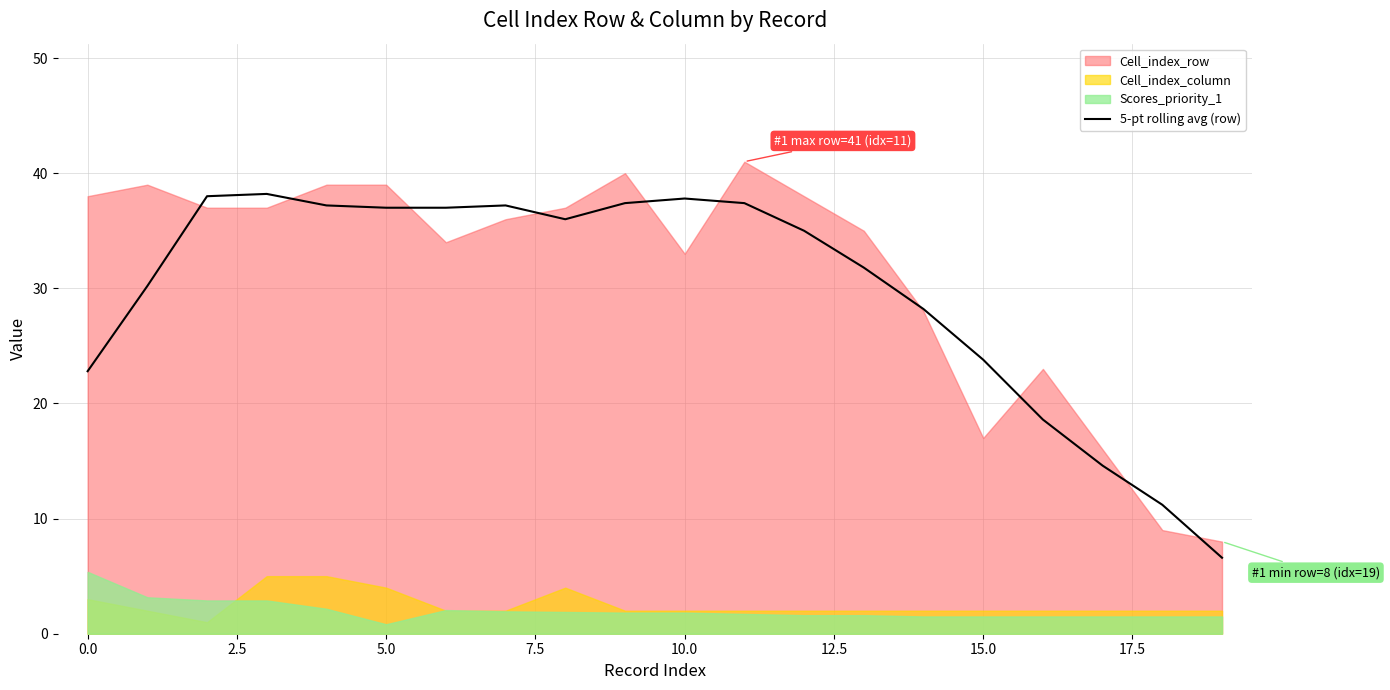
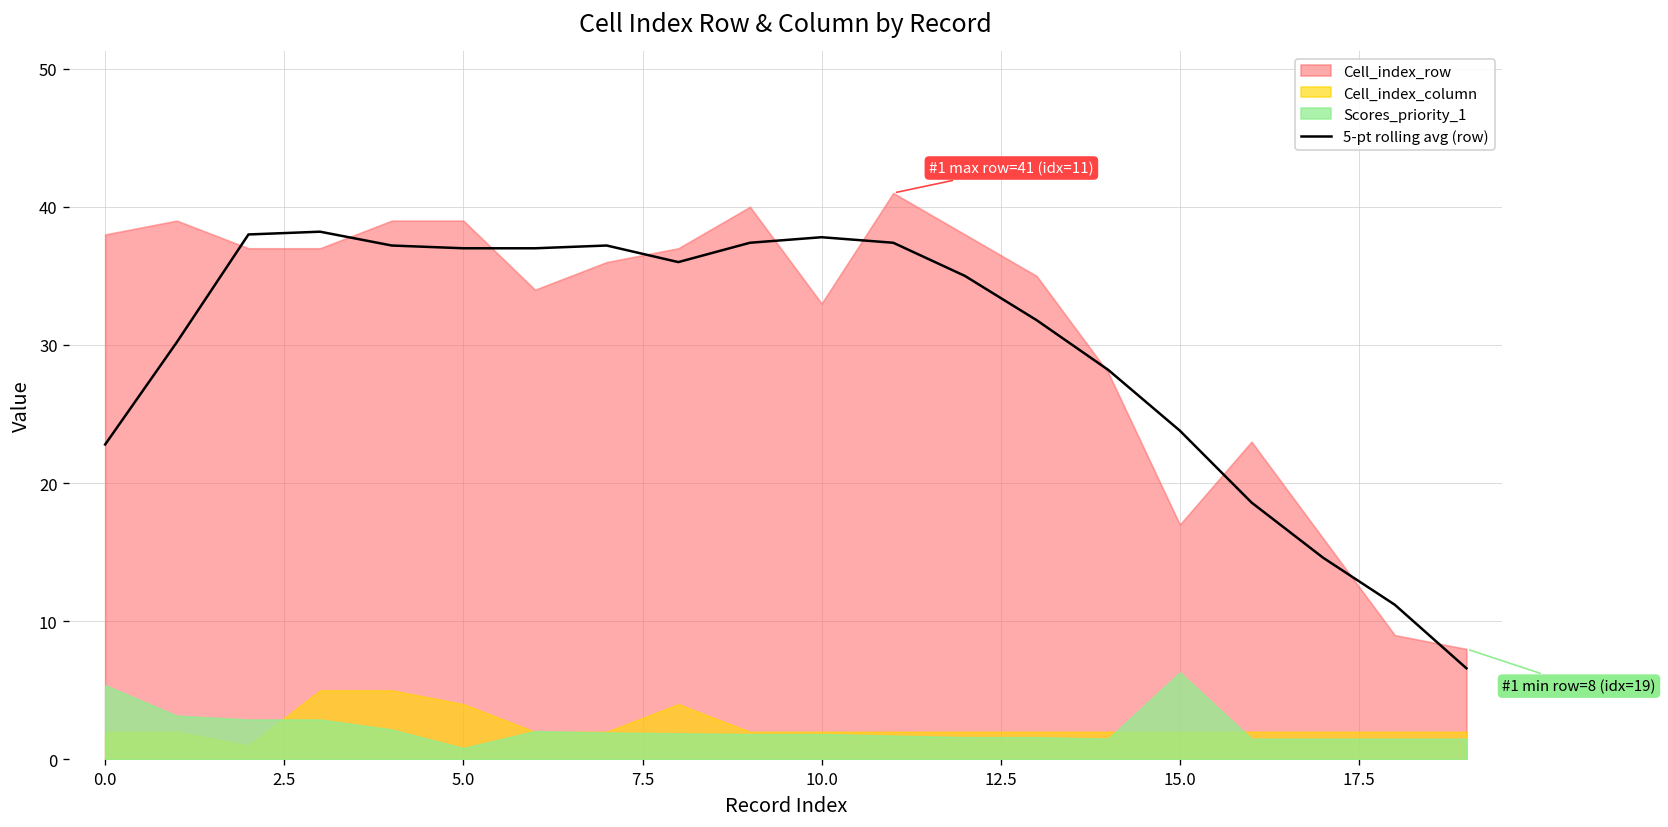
  {
    "5-pt rolling avg (row)": {
      "0.0": 22.8,
      "5.0": 37.0,
      "10.0": 37.8,
      "15.0": 23.8
    },
    "Cell_index_row": {
      "0.0": 38.0,
      "5.0": 39.0,
      "10.0": 33.0,
      "15.0": 17.0
    },
    "Cell_index_column": {
-     "0.0": 3,
+     "0.0": 2,
      "5.0": 4,
      "15.0": 2
    },
    "Scores_priority_1": {
      "0.0": 5.4,
      "5.0": 0.8,
-     "15.0": 1.5
+     "15.0": 6.3
    }
  }
